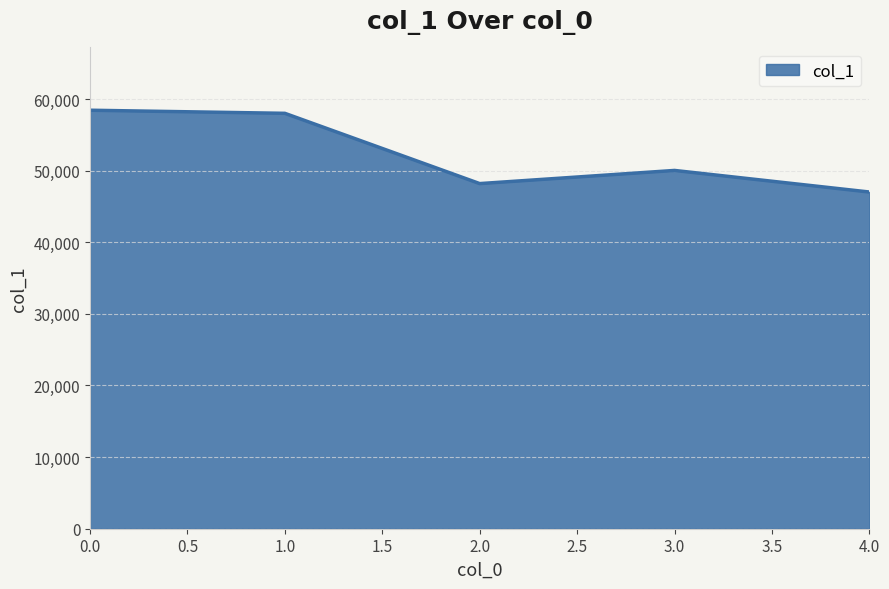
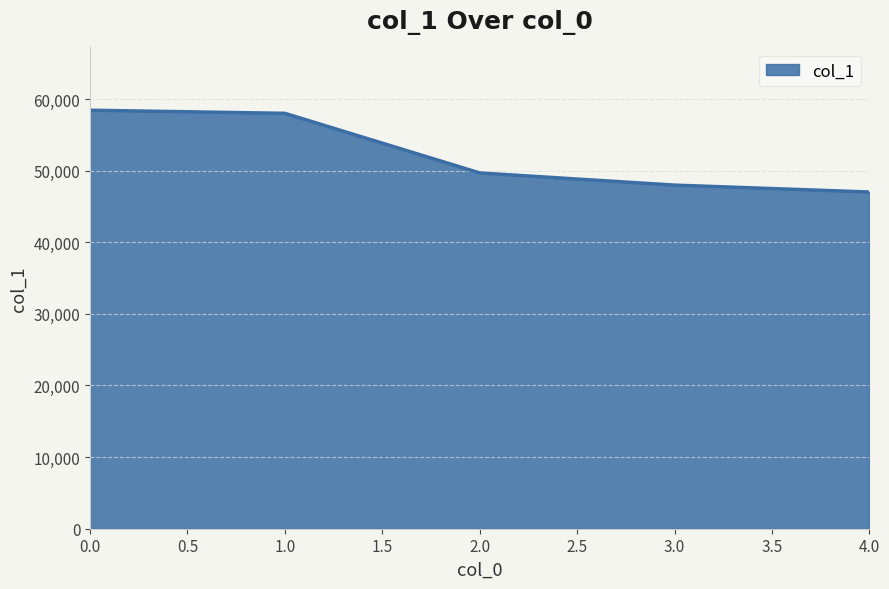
  {
    "0.0": "58,000",
    "1.0": "58,000",
-   "2.0": "48,000",
-   "3.0": "50,000",
+   "2.0": "50,000",
+   "3.0": "48,000",
    "4.0": "47,000"
  }
